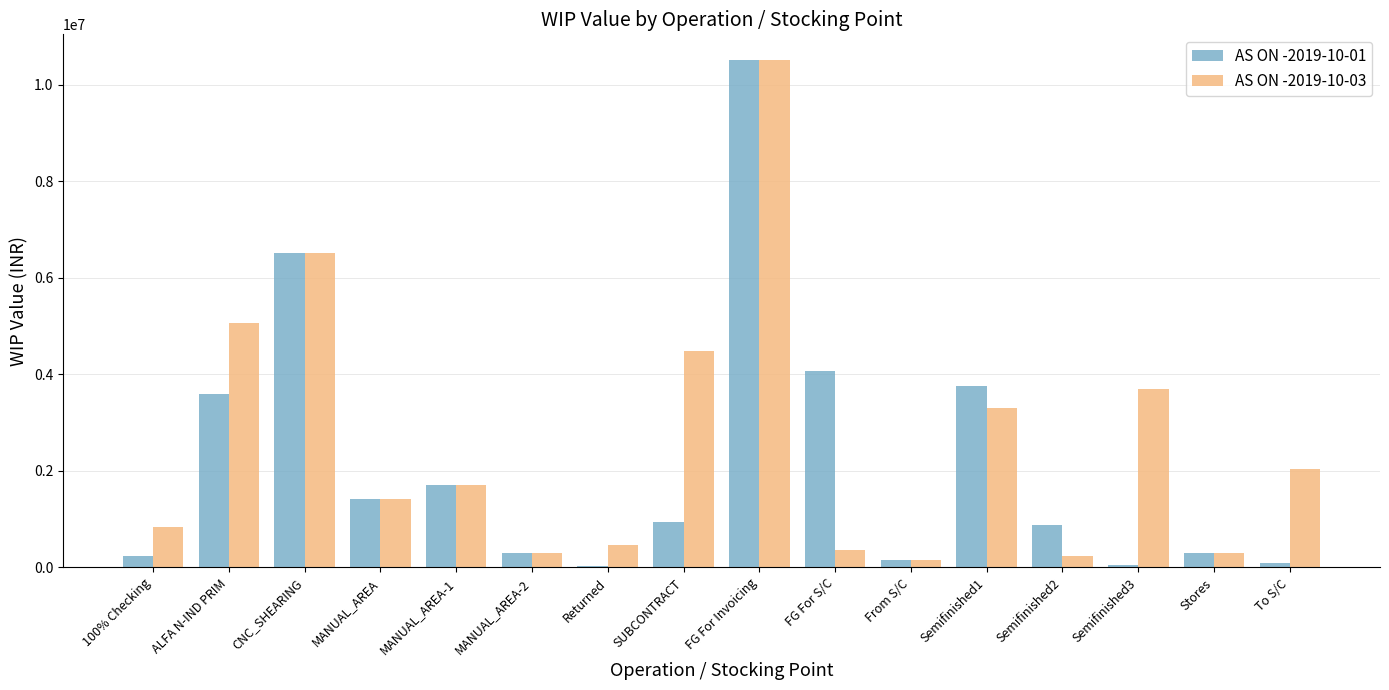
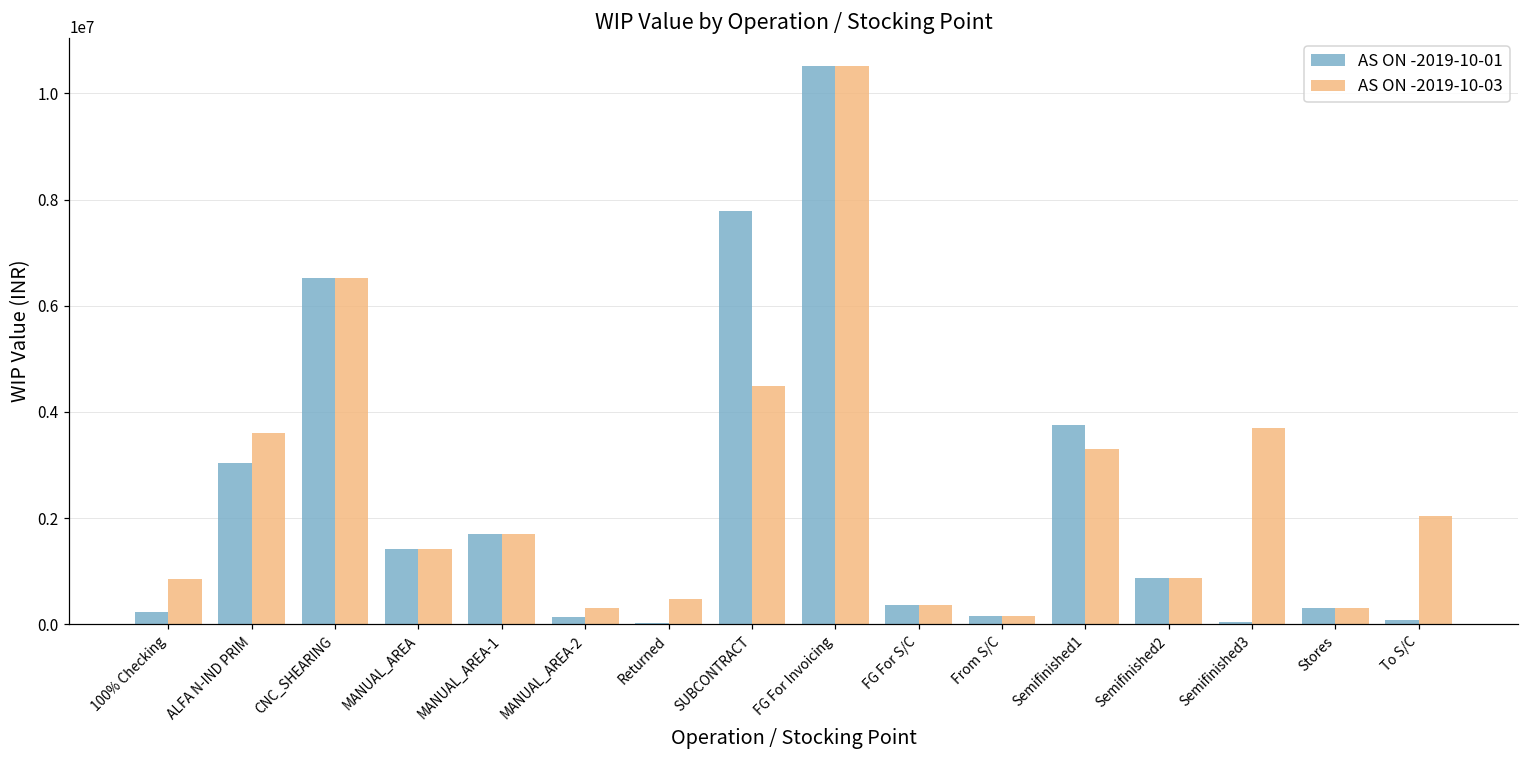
  {
    "AS ON -2019-10-01": {
      "100% Checking": 200000,
-     "ALFA N-IND PRIM": 3600000,
+     "ALFA N-IND PRIM": 3000000,
      "CNC_SHEARING": 6500000,
      "MANUAL_AREA": 1400000,
      "MANUAL_AREA-1": 1700000,
-     "MANUAL_AREA-2": 300000,
-     "SUBCONTRACT": 900000,
+     "MANUAL_AREA-2": 100000,
+     "SUBCONTRACT": 7800000,
      "FG For Invoicing": 10500000,
-     "FG For S/C": 4100000,
+     "FG For S/C": 400000,
      "From S/C": 200000,
      "Semifinished1": 3800000,
      "Semifinished2": 900000,
      "Stores": 300000,
      "To S/C": 100000
    },
    "AS ON -2019-10-03": {
      "100% Checking": 800000,
-     "ALFA N-IND PRIM": 5100000,
+     "ALFA N-IND PRIM": 3600000,
      "CNC_SHEARING": 6500000,
      "MANUAL_AREA": 1400000,
      "MANUAL_AREA-1": 1700000,
      "MANUAL_AREA-2": 300000,
      "Returned": 500000,
      "SUBCONTRACT": 4500000,
      "FG For Invoicing": 10500000,
      "FG For S/C": 400000,
      "From S/C": 200000,
      "Semifinished1": 3300000,
-     "Semifinished2": 200000,
+     "Semifinished2": 900000,
      "Semifinished3": 3700000,
      "Stores": 300000,
      "To S/C": 2000000
    }
  }
